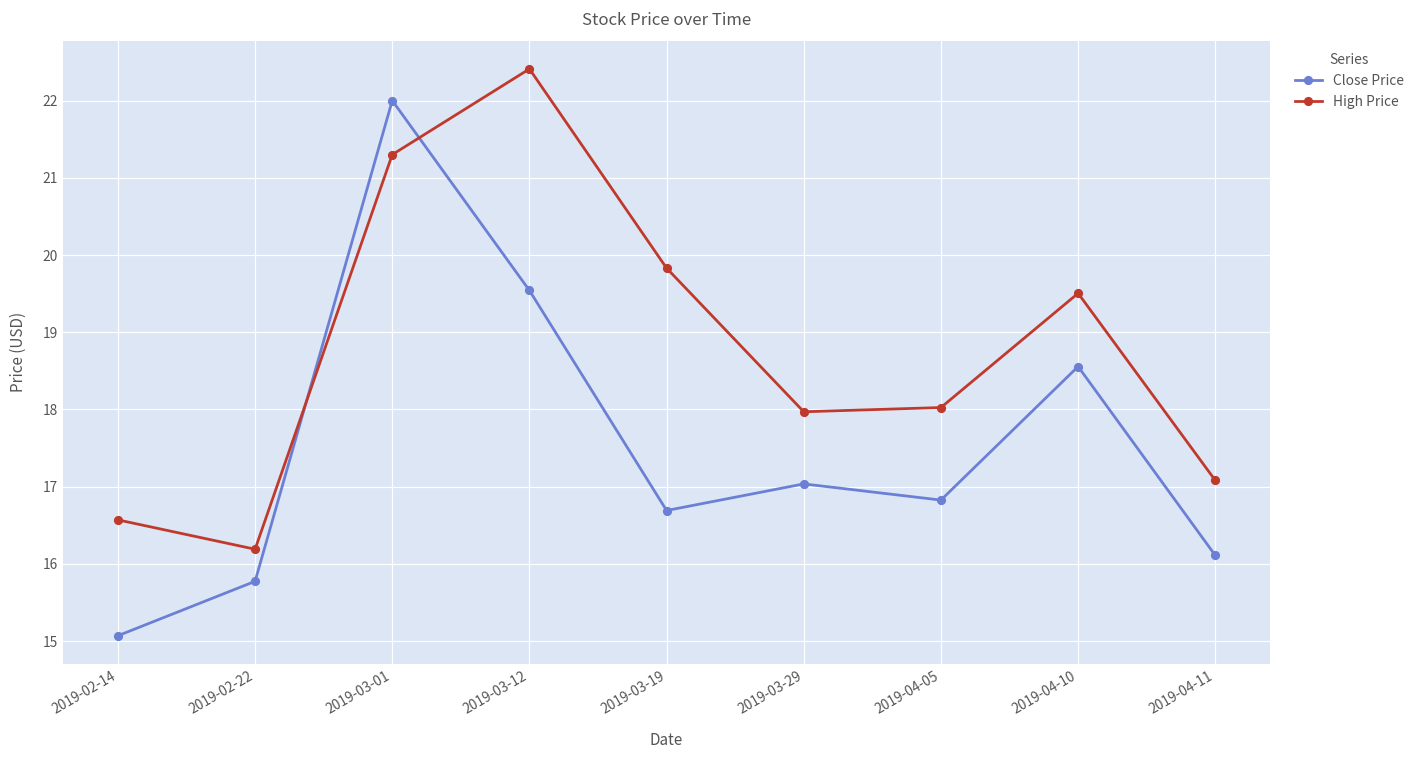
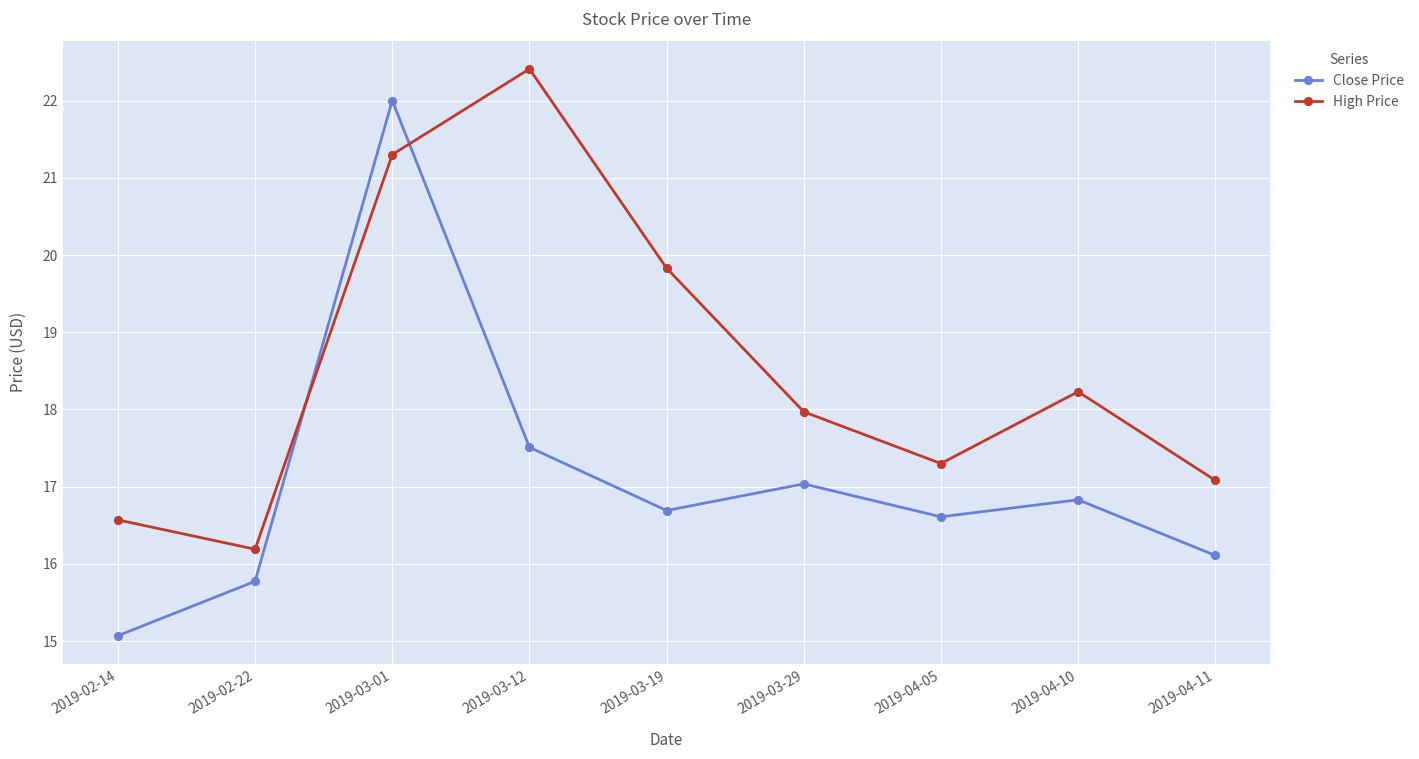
  {
    "Close Price": {
      "2019-02-14": 15.1,
      "2019-02-22": 15.8,
      "2019-03-01": 22.0,
-     "2019-03-12": 19.5,
+     "2019-03-12": 17.5,
      "2019-03-19": 16.7,
      "2019-03-29": 17.0,
-     "2019-04-05": 16.8,
-     "2019-04-10": 18.6,
+     "2019-04-05": 16.6,
+     "2019-04-10": 16.8,
      "2019-04-11": 16.1
    },
    "High Price": {
      "2019-02-14": 16.6,
      "2019-02-22": 16.2,
      "2019-03-01": 21.3,
      "2019-03-12": 22.4,
      "2019-03-19": 19.8,
      "2019-03-29": 18.0,
-     "2019-04-05": 18.0,
-     "2019-04-10": 19.5,
+     "2019-04-05": 17.3,
+     "2019-04-10": 18.2,
      "2019-04-11": 17.1
    }
  }
